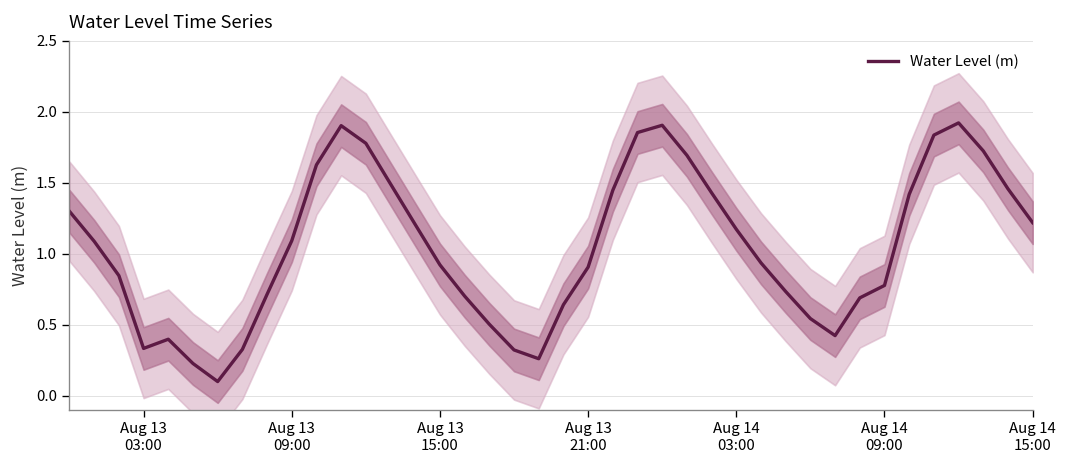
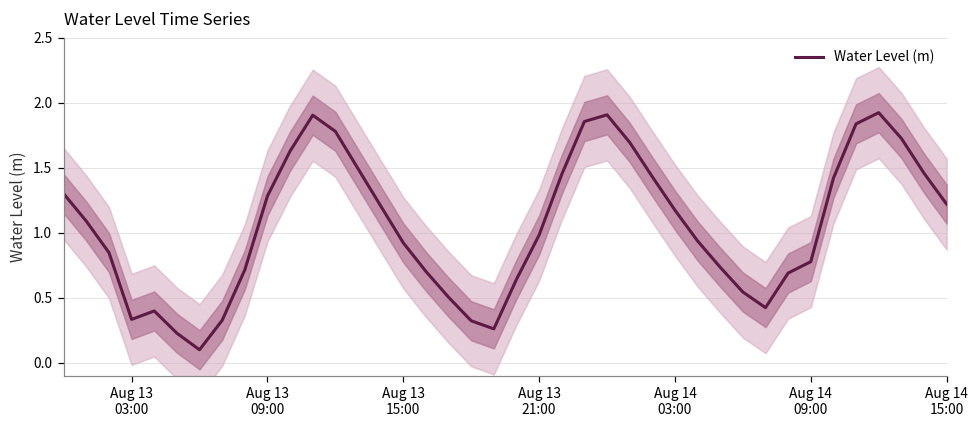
  {
    "Water Level (m)": {
      "Aug 13 03:00": 0.33,
-     "Aug 13 09:00": 1.09,
+     "Aug 13 09:00": 1.28,
      "Aug 13 15:00": 0.92,
-     "Aug 13 21:00": 0.91,
+     "Aug 13 21:00": 0.98,
      "Aug 14 03:00": 1.17,
      "Aug 14 09:00": 0.78,
      "Aug 14 15:00": 1.22
    }
  }
